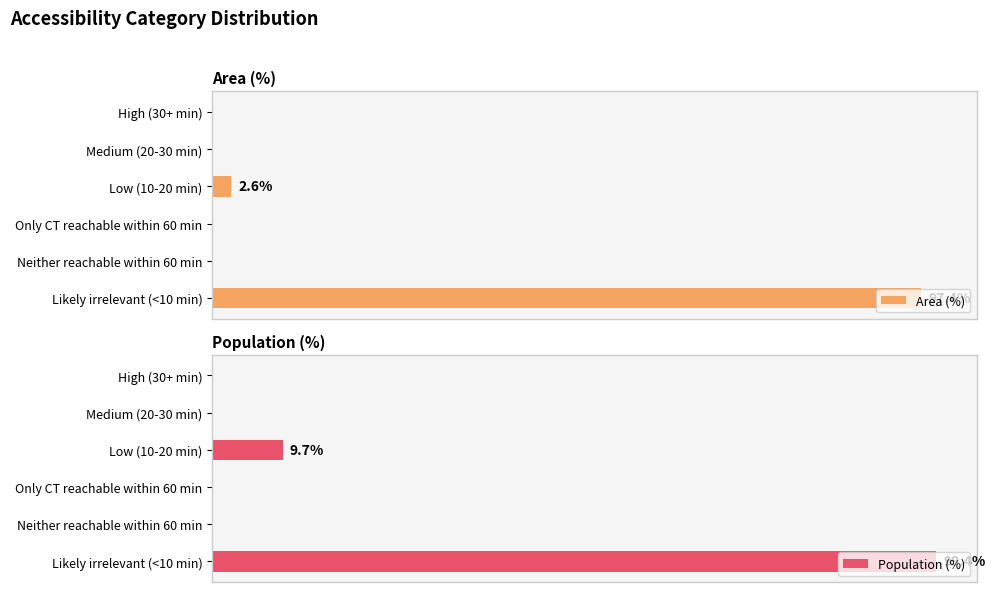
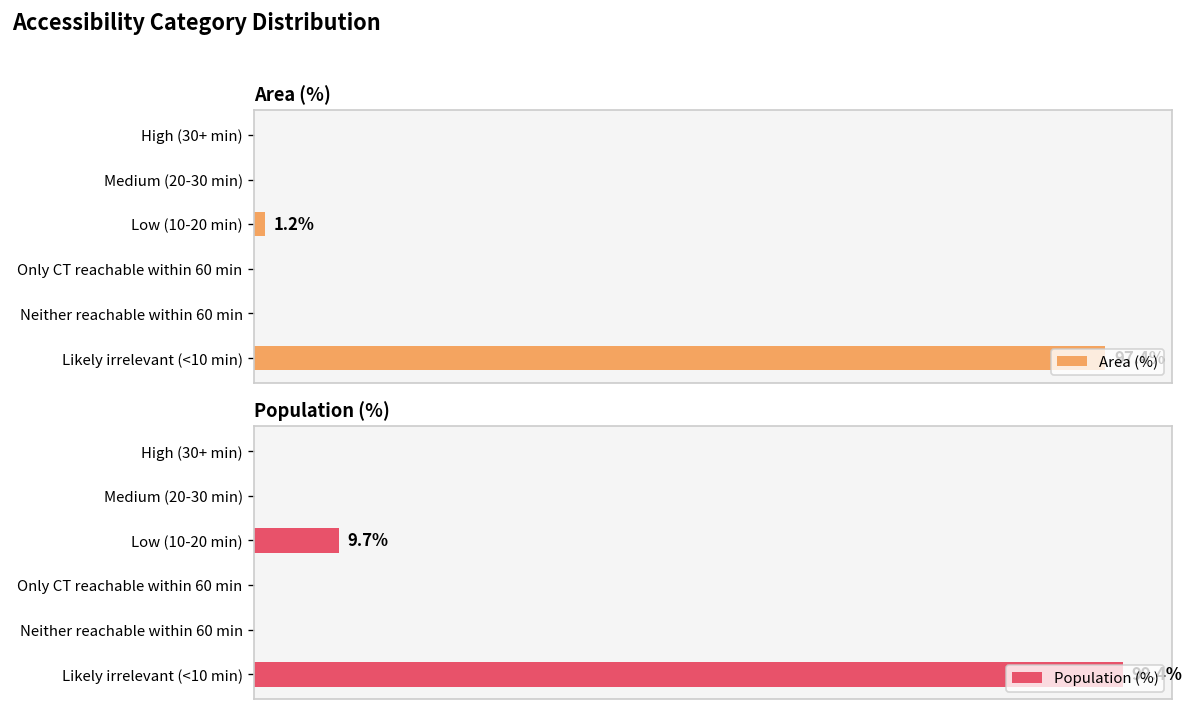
  {
    "Area (%)": {
-     "Low (10-20 min)": "2.6%"
+     "Low (10-20 min)": "1.2%"
    },
    "Population (%)": {
      "Low (10-20 min)": "9.7%"
    }
  }
